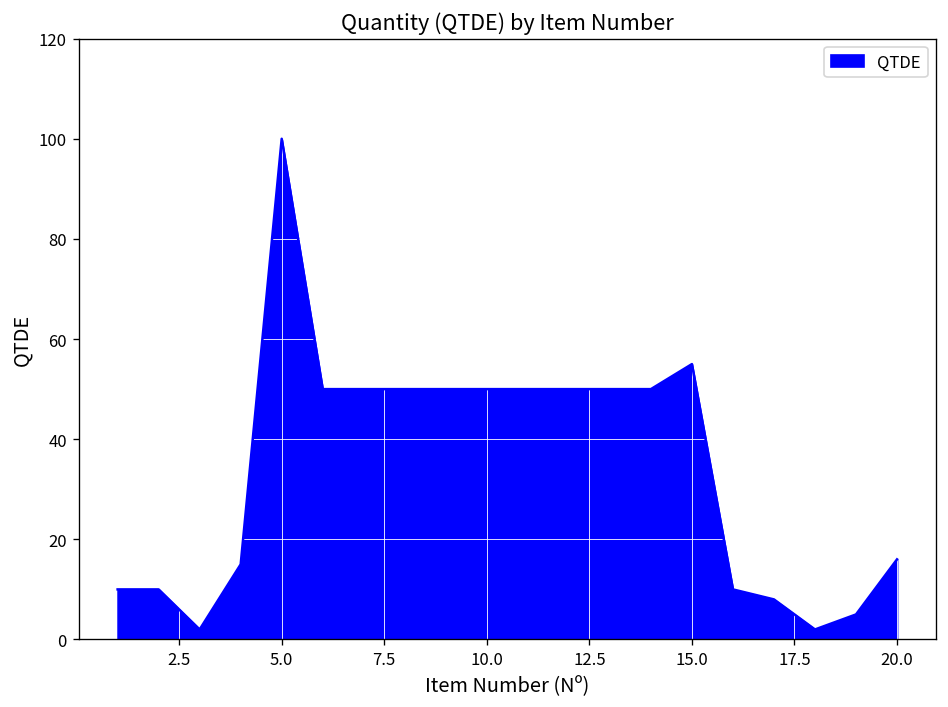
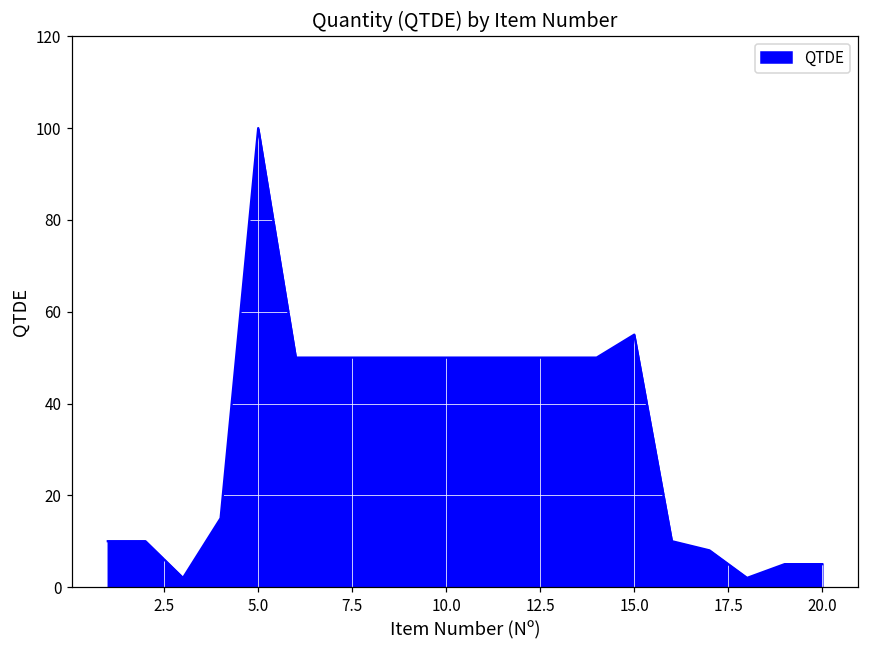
  {
    "5.0": 100,
    "10.0": 50,
    "15.0": 55,
-   "20.0": 16
+   "20.0": 5
  }
